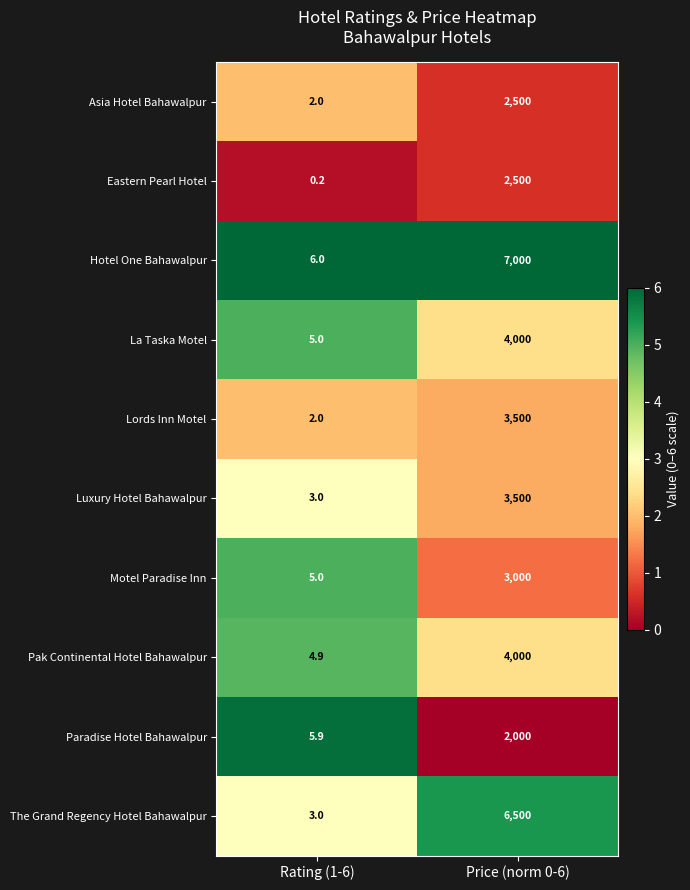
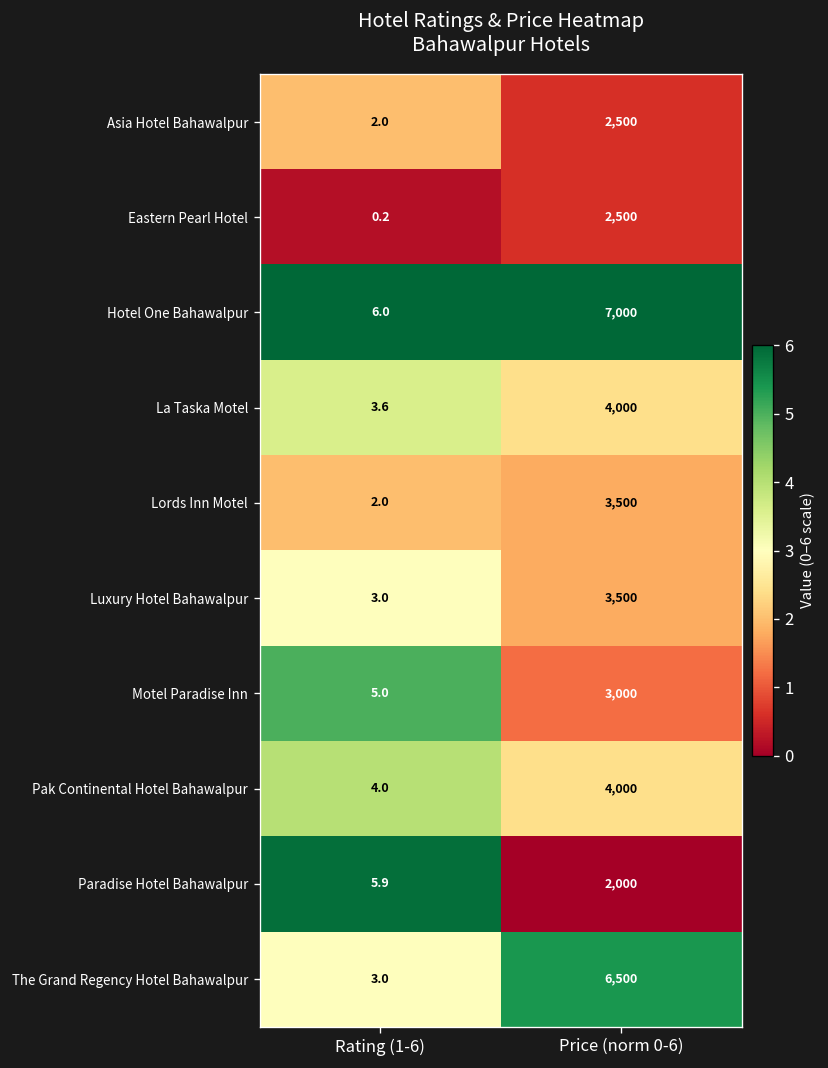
  {
    "Asia Hotel Bahawalpur": {
      "Rating (1-6)": "2.0",
      "Price (norm 0-6)": "2,500"
    },
    "Eastern Pearl Hotel": {
      "Rating (1-6)": "0.2",
      "Price (norm 0-6)": "2,500"
    },
    "Hotel One Bahawalpur": {
      "Rating (1-6)": "6.0",
      "Price (norm 0-6)": "7,000"
    },
    "La Taska Motel": {
-     "Rating (1-6)": "5.0",
+     "Rating (1-6)": "3.6",
      "Price (norm 0-6)": "4,000"
    },
    "Lords Inn Motel": {
      "Rating (1-6)": "2.0",
      "Price (norm 0-6)": "3,500"
    },
    "Luxury Hotel Bahawalpur": {
      "Rating (1-6)": "3.0",
      "Price (norm 0-6)": "3,500"
    },
    "Motel Paradise Inn": {
      "Rating (1-6)": "5.0",
      "Price (norm 0-6)": "3,000"
    },
    "Pak Continental Hotel Bahawalpur": {
-     "Rating (1-6)": "4.9",
+     "Rating (1-6)": "4.0",
      "Price (norm 0-6)": "4,000"
    },
    "Paradise Hotel Bahawalpur": {
      "Rating (1-6)": "5.9",
      "Price (norm 0-6)": "2,000"
    },
    "The Grand Regency Hotel Bahawalpur": {
      "Rating (1-6)": "3.0",
      "Price (norm 0-6)": "6,500"
    }
  }
